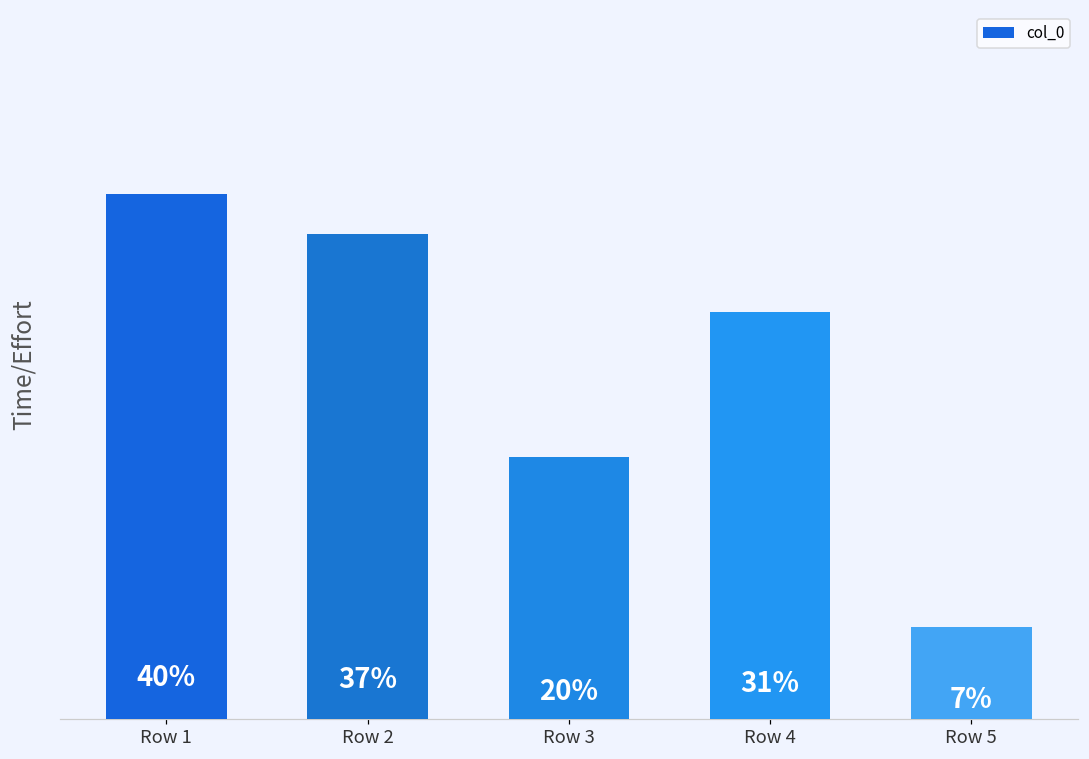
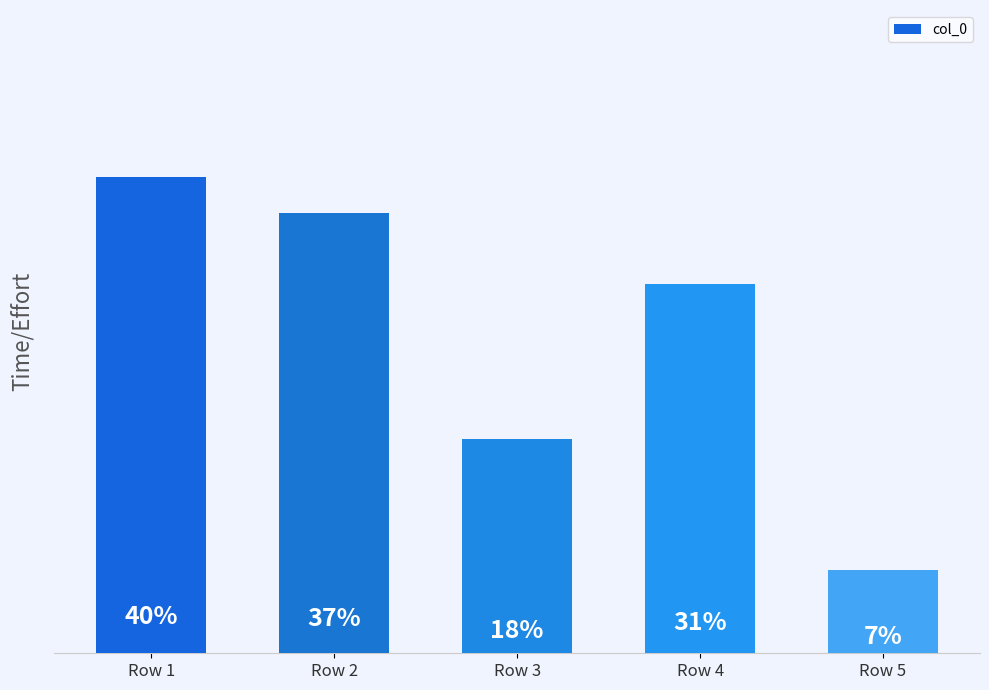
  {
    "Row 1": "40%",
    "Row 2": "37%",
-   "Row 3": "20%",
+   "Row 3": "18%",
    "Row 4": "31%",
    "Row 5": "7%"
  }
